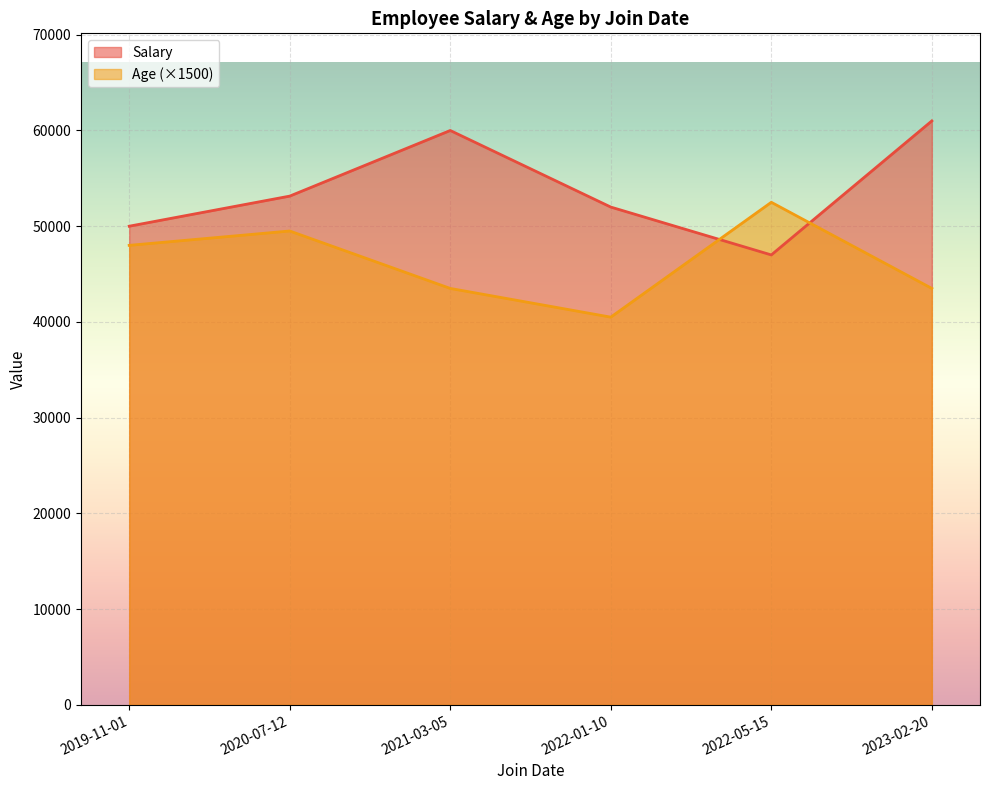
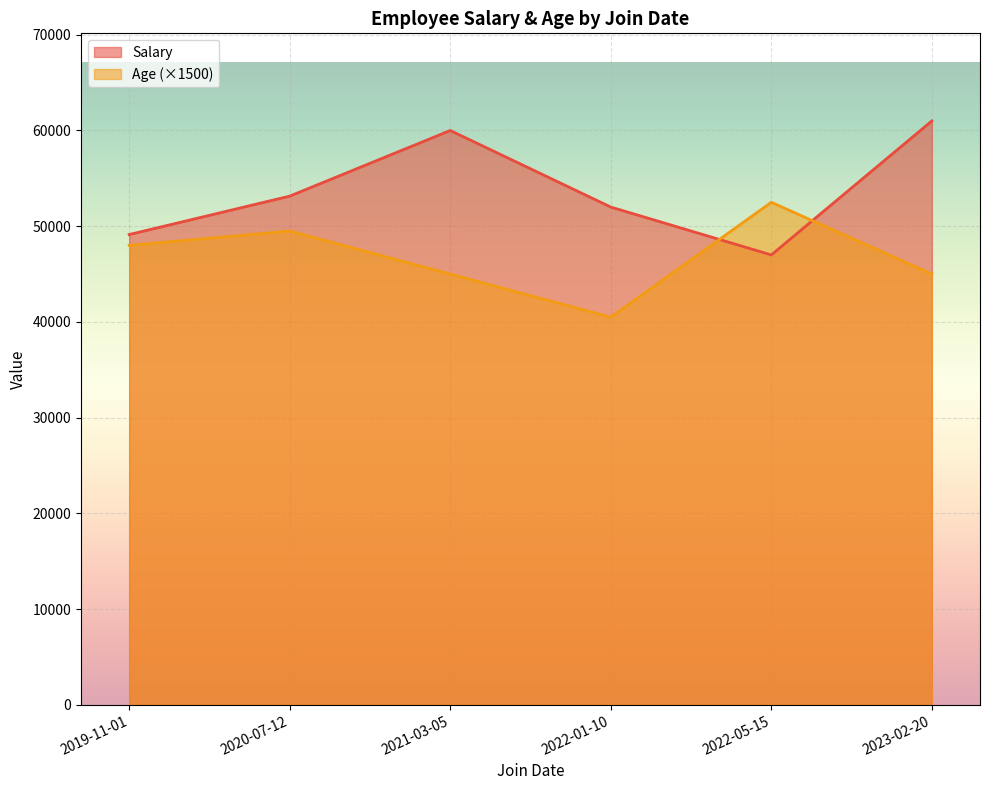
  {
    "Salary": {
-     "2019-11-01": 50000,
+     "2019-11-01": 49000,
      "2020-07-12": 53000,
      "2021-03-05": 60000,
      "2022-01-10": 52000,
      "2022-05-15": 47000,
      "2023-02-20": 61000
    },
    "Age (×1500)": {
      "2019-11-01": 48000,
      "2020-07-12": 50000,
-     "2021-03-05": 44000,
+     "2021-03-05": 45000,
      "2022-01-10": 41000,
      "2022-05-15": 53000,
-     "2023-02-20": 44000
+     "2023-02-20": 45000
    }
  }
